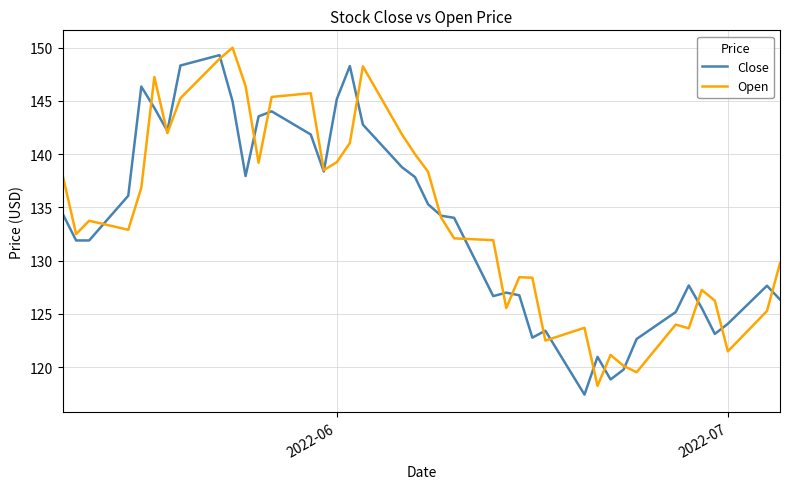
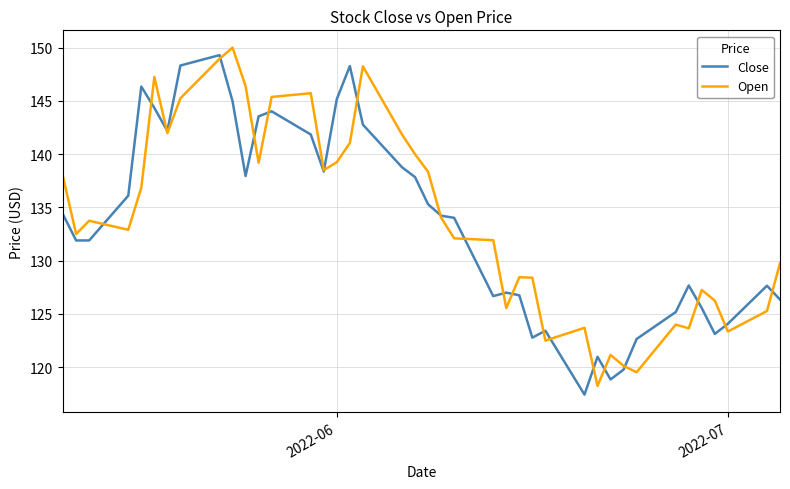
  {
    "Close": {
      "2022-06": 145.2,
      "2022-07": 124.1
    },
    "Open": {
      "2022-06": 139.3,
-     "2022-07": 121.5
+     "2022-07": 123.3
    }
  }
